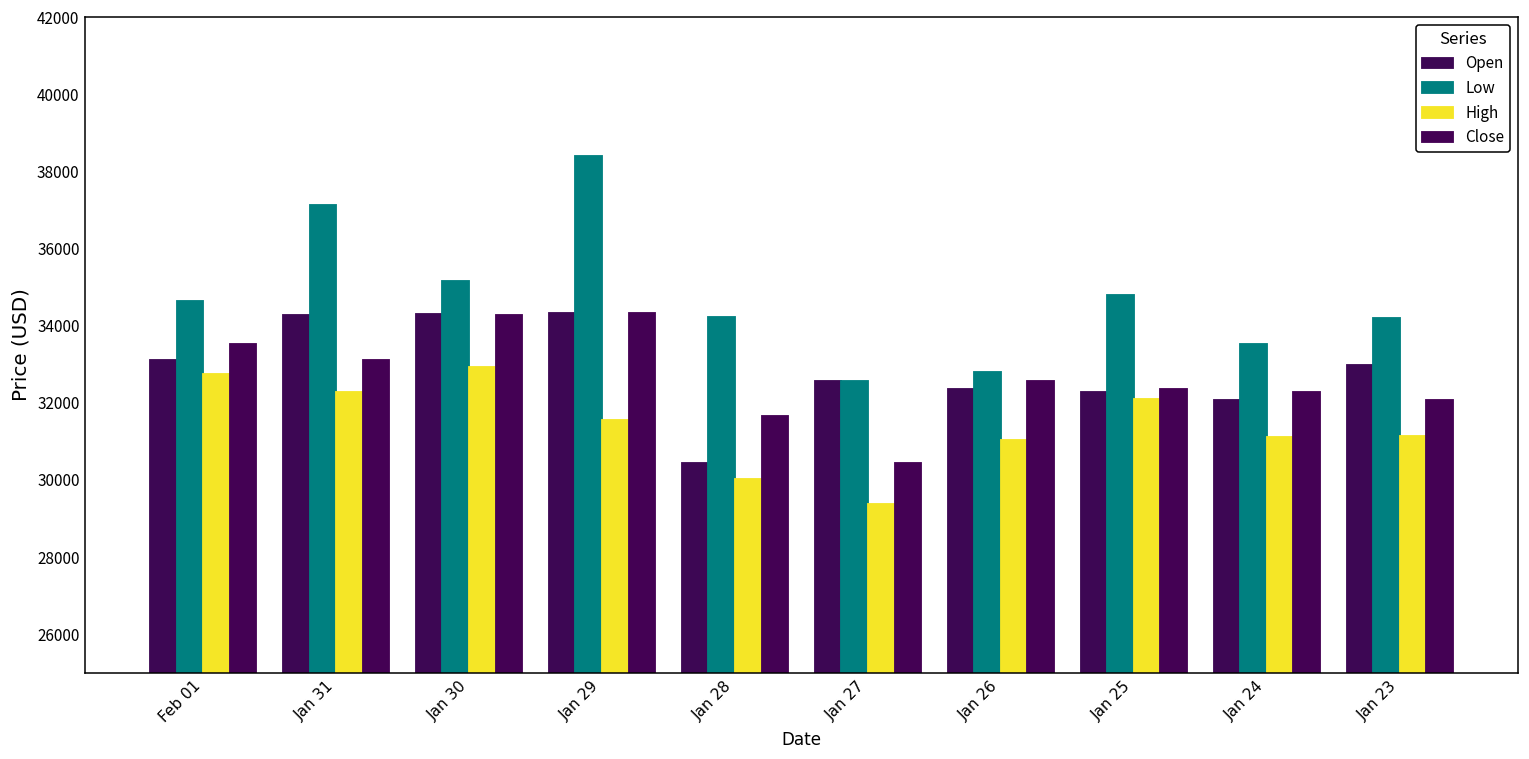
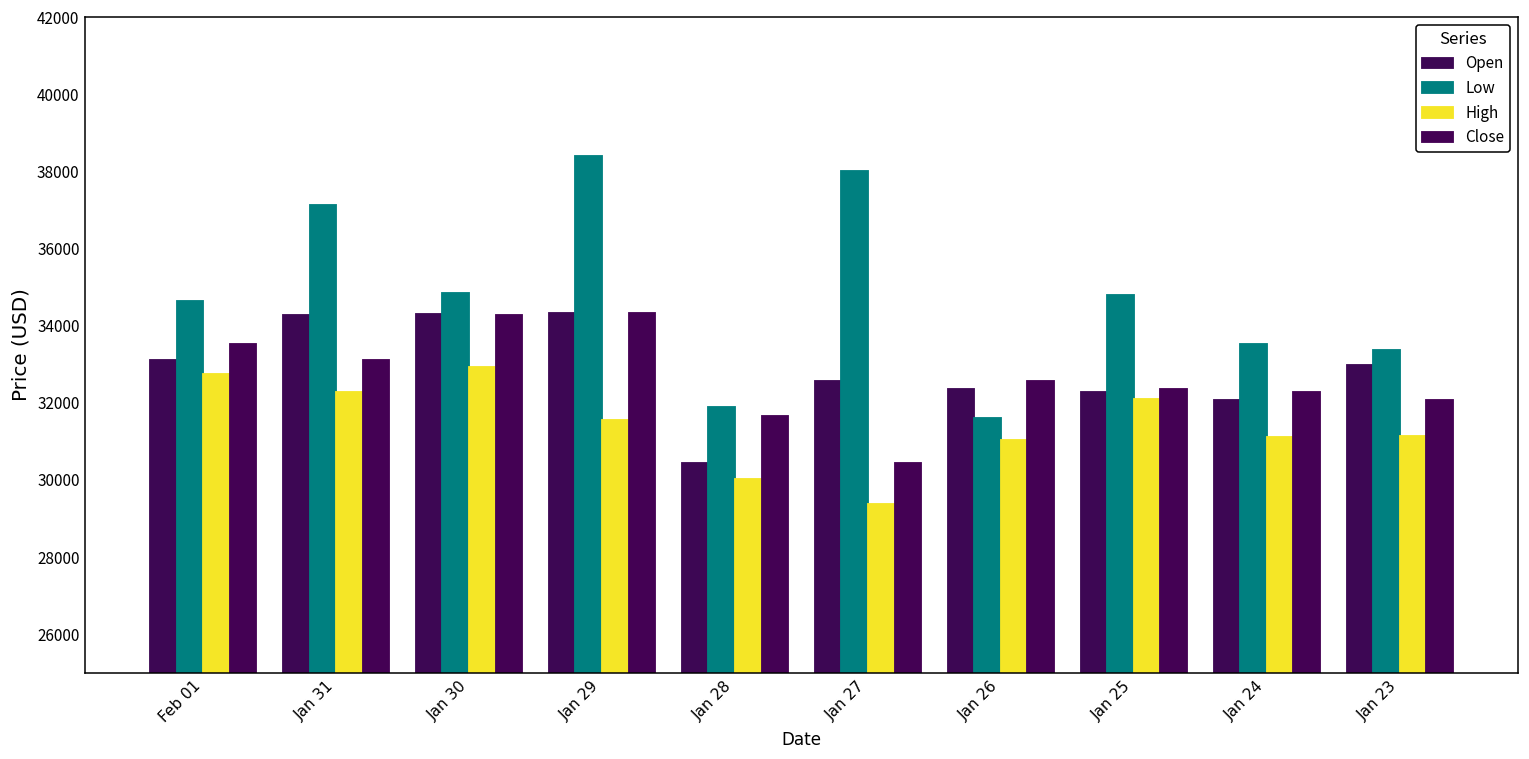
  {
    "Low": {
      "Feb 01": 34600,
      "Jan 31": 37100,
-     "Jan 30": 35200,
+     "Jan 30": 34800,
      "Jan 29": 38400,
-     "Jan 28": 34200,
-     "Jan 27": 32600,
-     "Jan 26": 32800,
+     "Jan 28": 31900,
+     "Jan 27": 38000,
+     "Jan 26": 31600,
      "Jan 25": 34800,
      "Jan 24": 33500,
-     "Jan 23": 34200
+     "Jan 23": 33400
    },
    "High": {
      "Feb 01": 32700,
      "Jan 31": 32300,
      "Jan 30": 32900,
      "Jan 29": 31600,
      "Jan 28": 30000,
      "Jan 27": 29400,
      "Jan 26": 31000,
      "Jan 25": 32100,
      "Jan 24": 31100,
      "Jan 23": 31100
    }
  }
